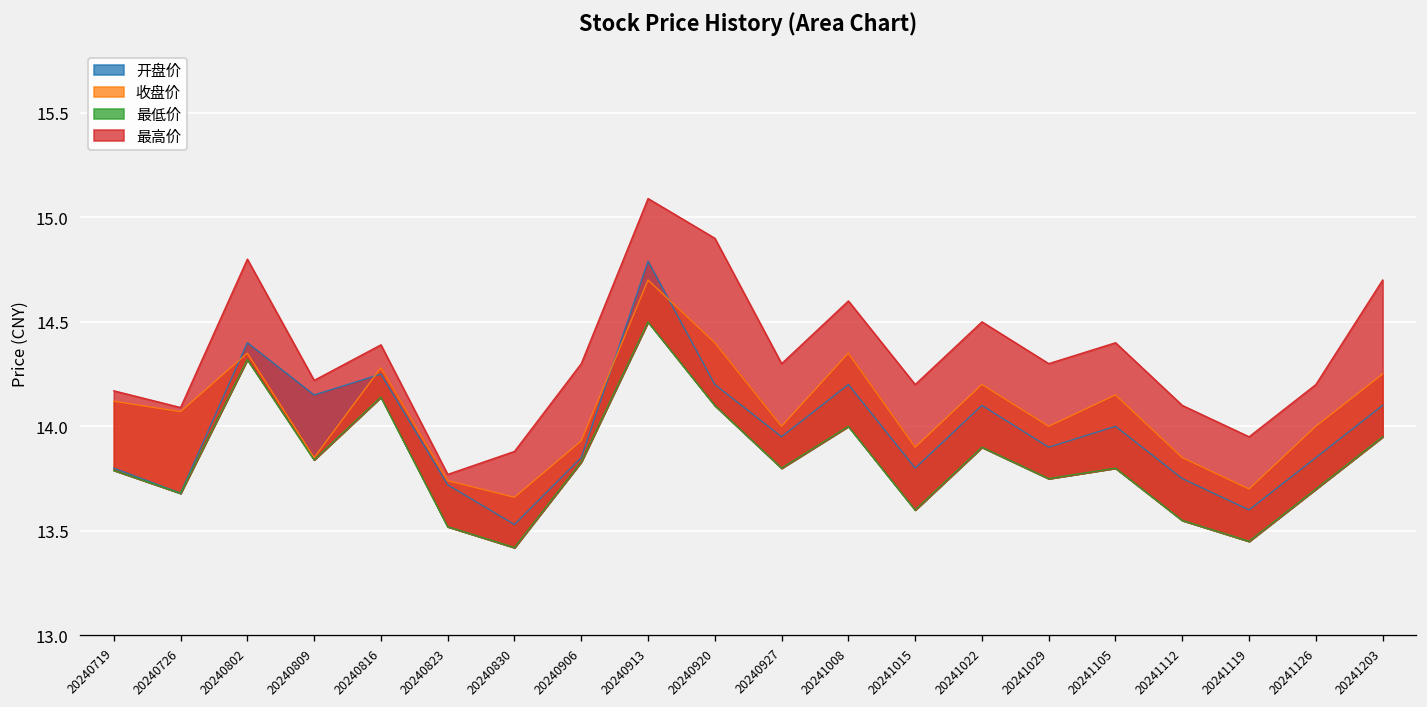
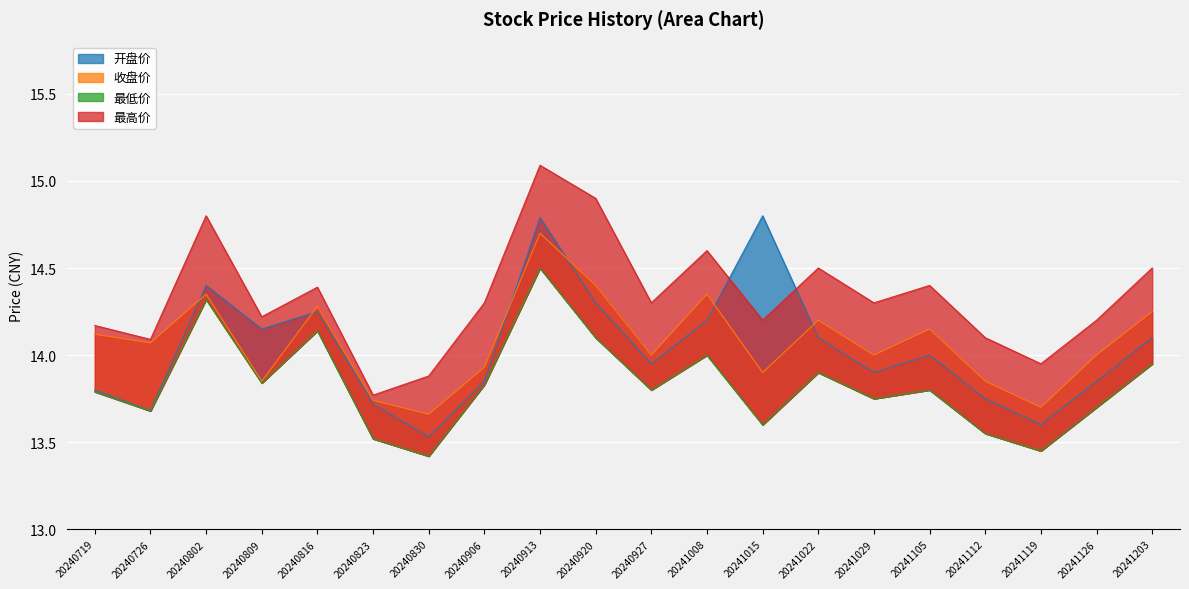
  {
    "开盘价": {
      "20240802": 14.4,
      "20240809": 14.15,
      "20240816": 14.25,
      "20240823": 13.72,
      "20240830": 13.53,
      "20240906": 13.85,
      "20240913": 14.8,
-     "20240920": 14.2,
+     "20240920": 14.3,
      "20240927": 13.95,
      "20241008": 14.2,
-     "20241015": 13.8,
+     "20241015": 14.8,
      "20241022": 14.1,
      "20241029": 13.9,
      "20241105": 14.0,
      "20241112": 13.75,
      "20241119": 13.6,
      "20241126": 13.85,
      "20241203": 14.1
    },
    "收盘价": {
      "20240719": 14.12,
      "20240726": 14.07,
      "20240802": 14.35,
      "20240816": 14.28,
      "20240823": 13.74,
      "20240830": 13.66,
      "20240906": 13.93,
      "20240913": 14.7,
      "20240920": 14.4,
      "20240927": 14.0,
      "20241008": 14.35,
      "20241015": 13.9,
      "20241022": 14.2,
      "20241029": 14.0,
      "20241105": 14.15,
      "20241112": 13.85,
      "20241119": 13.7,
      "20241126": 14.0,
      "20241203": 14.25
    },
    "最低价": {
      "20240802": 14.32,
      "20240816": 14.14,
      "20240823": 13.52,
      "20240830": 13.42,
      "20240906": 13.83,
      "20240913": 14.5,
      "20240920": 14.1,
      "20240927": 13.8,
      "20241008": 14.0,
      "20241015": 13.6,
      "20241022": 13.9,
      "20241029": 13.75,
      "20241105": 13.8,
      "20241112": 13.55,
      "20241119": 13.45,
      "20241126": 13.7,
      "20241203": 13.95
    },
    "最高价": {
      "20240719": 14.17,
      "20240726": 14.1,
      "20240802": 14.8,
      "20240809": 14.22,
      "20240816": 14.4,
      "20240823": 13.77,
      "20240830": 13.88,
      "20240906": 14.3,
      "20240913": 15.1,
      "20240920": 14.9,
      "20240927": 14.3,
      "20241008": 14.6,
      "20241015": 14.2,
      "20241022": 14.5,
      "20241029": 14.3,
      "20241105": 14.4,
      "20241112": 14.1,
      "20241119": 13.95,
      "20241126": 14.2,
-     "20241203": 14.7
+     "20241203": 14.5
    }
  }
